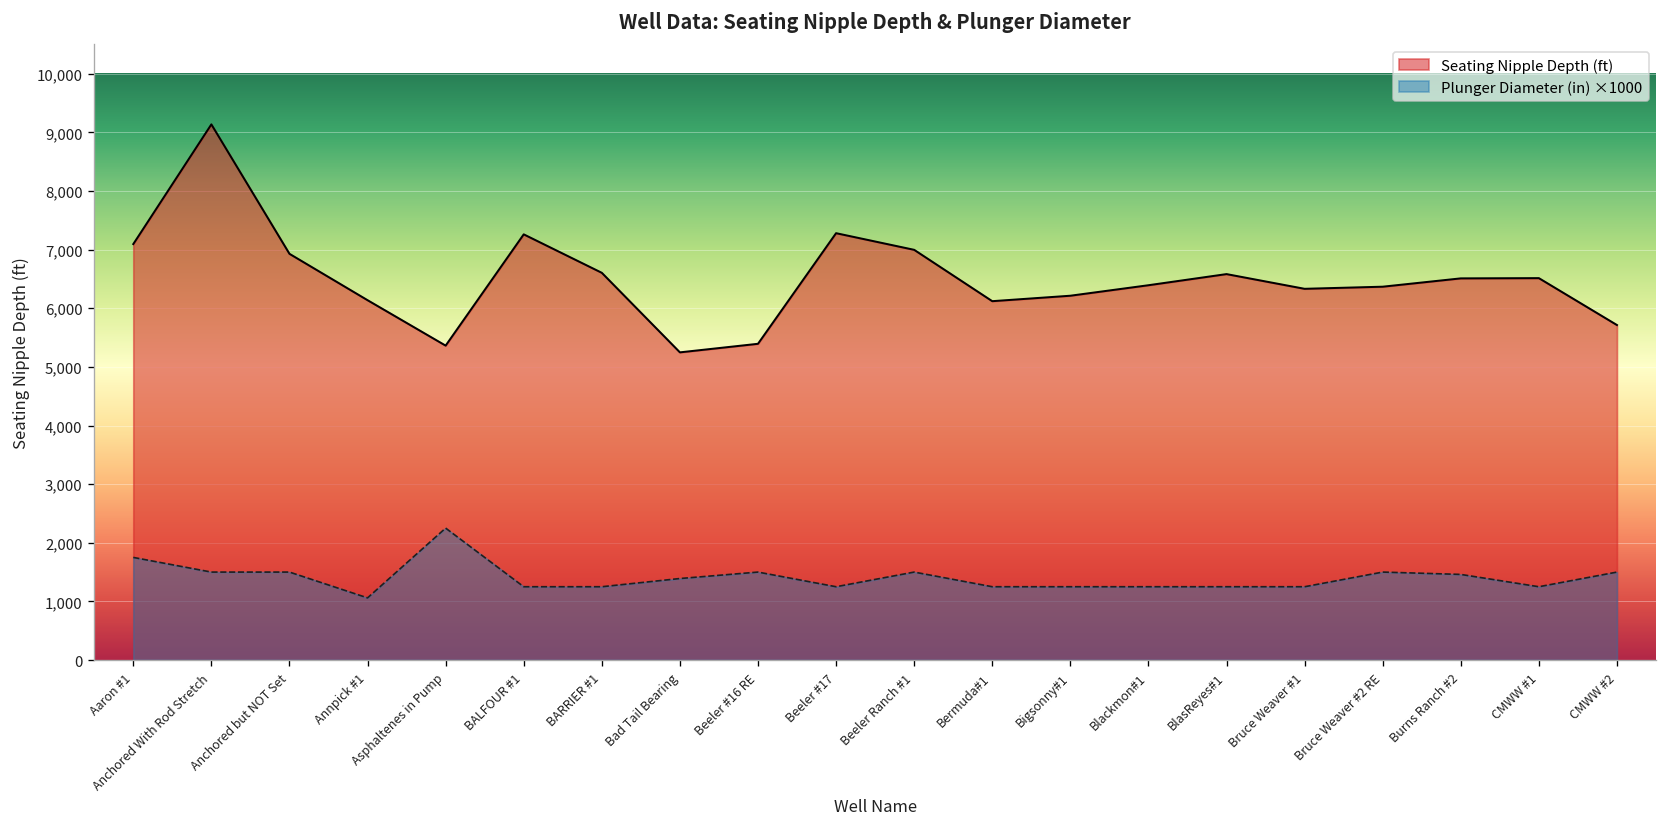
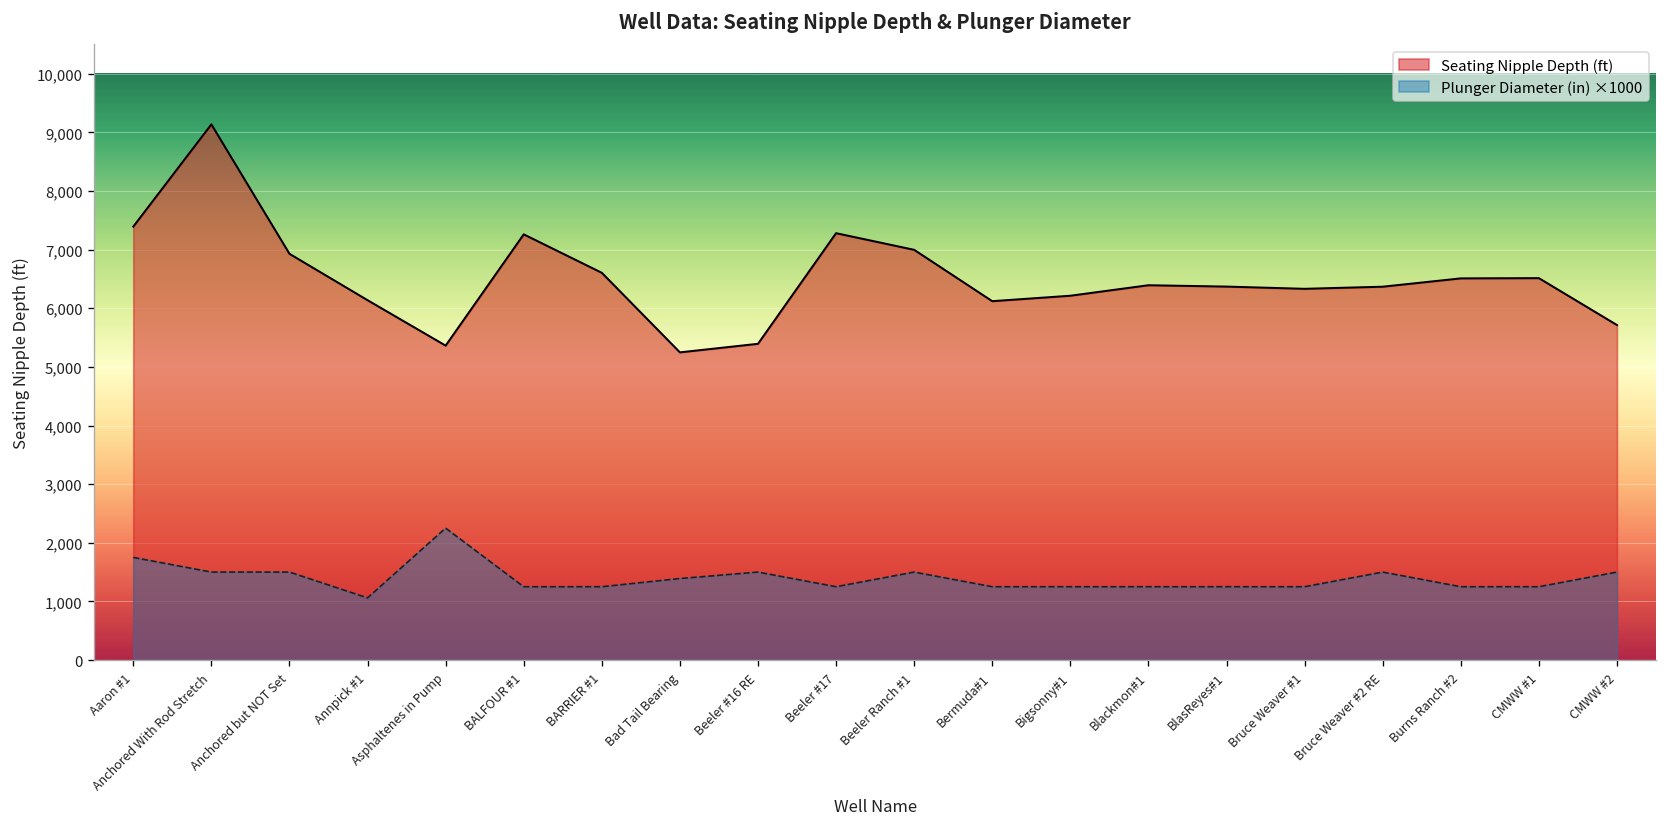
  {
    "Seating Nipple Depth (ft)": {
-     "Aaron #1": "7,100",
+     "Aaron #1": "7,400",
      "Anchored With Rod Stretch": "9,100",
      "Anchored but NOT Set": "6,900",
      "Annpick #1": "6,100",
      "Asphaltenes in Pump": "5,400",
      "BALFOUR #1": "7,300",
      "BARRIER #1": "6,600",
      "Bad Tail Bearing": "5,200",
      "Beeler #16 RE": "5,400",
      "Beeler #17": "7,300",
      "Beeler Ranch #1": "7,000",
      "Bermuda#1": "6,100",
      "Bigsonny#1": "6,200",
      "Blackmon#1": "6,400",
-     "BlasReyes#1": "6,600",
+     "BlasReyes#1": "6,400",
      "Bruce Weaver #1": "6,300",
      "Bruce Weaver #2 RE": "6,400",
      "Burns Ranch #2": "6,500",
      "CMWW #1": "6,500",
      "CMWW #2": "5,700"
    },
    "Plunger Diameter (in) ×1000": {
      "Aaron #1": "1,800",
      "Anchored With Rod Stretch": "1,500",
      "Anchored but NOT Set": "1,500",
      "Annpick #1": "1,100",
      "Asphaltenes in Pump": "2,300",
      "BALFOUR #1": "1,300",
      "BARRIER #1": "1,300",
      "Bad Tail Bearing": "1,400",
      "Beeler #16 RE": "1,500",
      "Beeler #17": "1,300",
      "Beeler Ranch #1": "1,500",
      "Bermuda#1": "1,300",
      "Bigsonny#1": "1,300",
      "Blackmon#1": "1,300",
      "BlasReyes#1": "1,300",
      "Bruce Weaver #1": "1,300",
      "Bruce Weaver #2 RE": "1,500",
-     "Burns Ranch #2": "1,500",
+     "Burns Ranch #2": "1,300",
      "CMWW #1": "1,300",
      "CMWW #2": "1,500"
    }
  }
